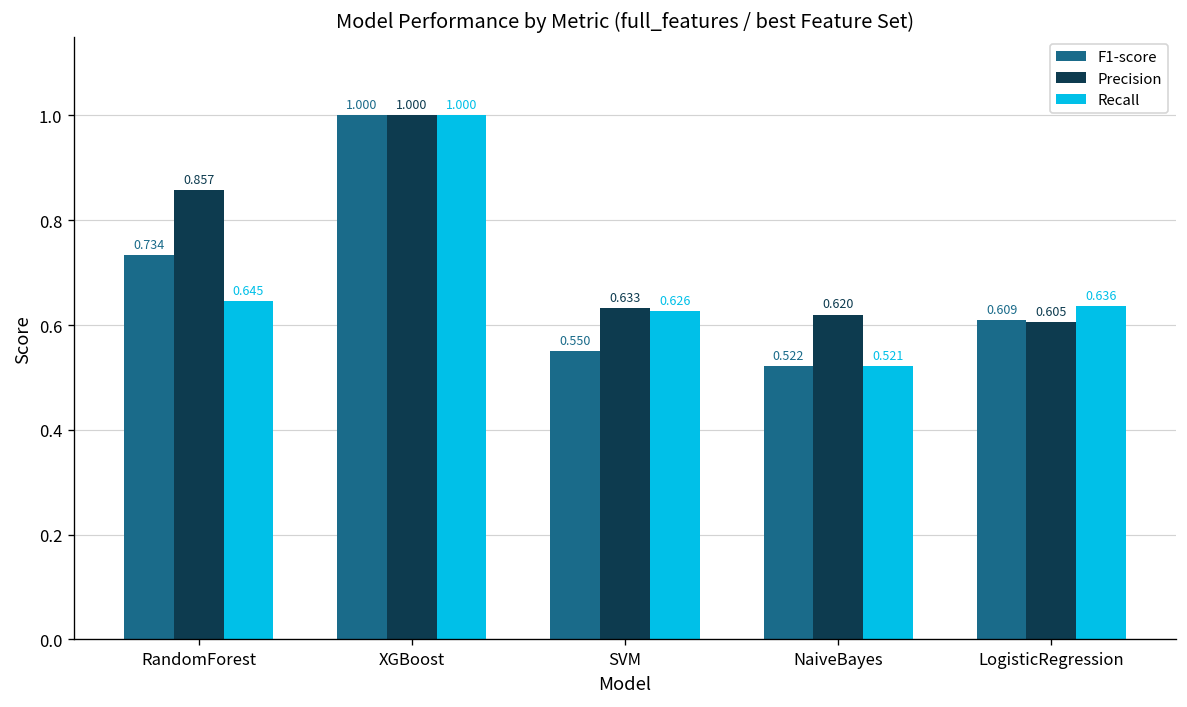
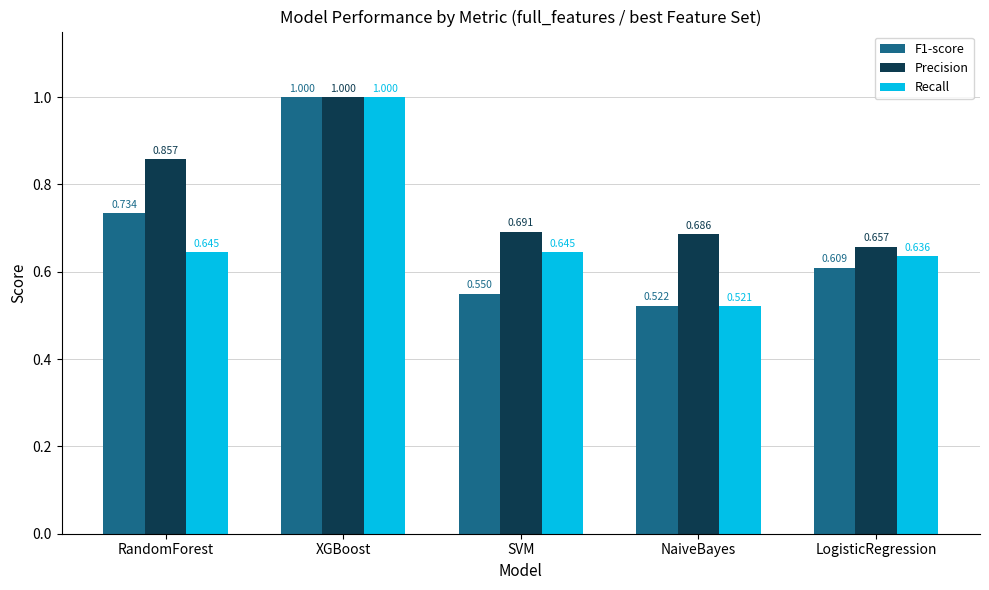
  {
    "F1-score": {
      "RandomForest": 0.734,
      "XGBoost": 1.000,
      "SVM": 0.550,
      "NaiveBayes": 0.522,
      "LogisticRegression": 0.609
    },
    "Precision": {
      "RandomForest": 0.857,
      "XGBoost": 1.000,
-     "SVM": 0.633,
-     "NaiveBayes": 0.620,
-     "LogisticRegression": 0.605
+     "SVM": 0.691,
+     "NaiveBayes": 0.686,
+     "LogisticRegression": 0.657
    },
    "Recall": {
      "RandomForest": 0.645,
      "XGBoost": 1.000,
-     "SVM": 0.626,
+     "SVM": 0.645,
      "NaiveBayes": 0.521,
      "LogisticRegression": 0.636
    }
  }
